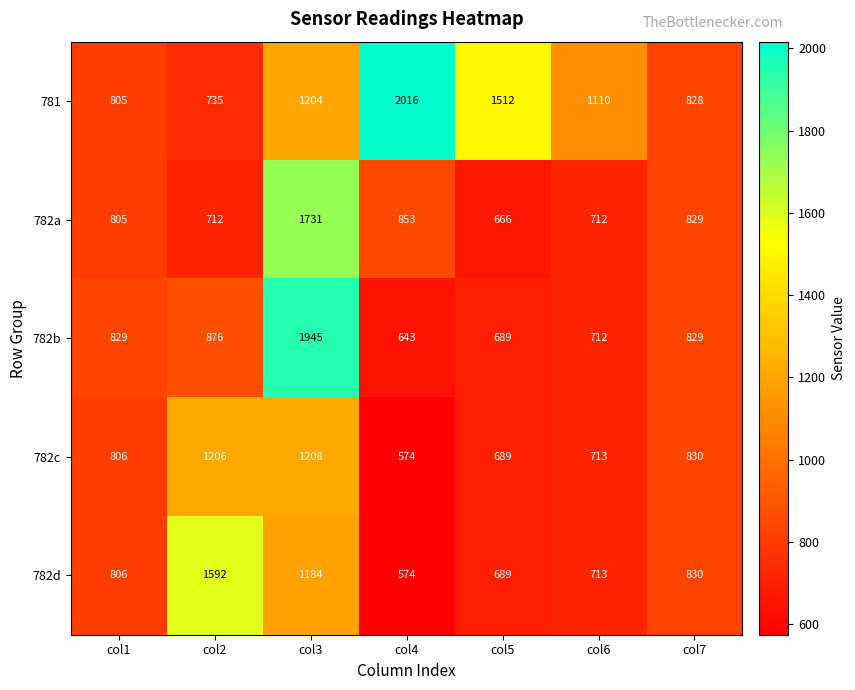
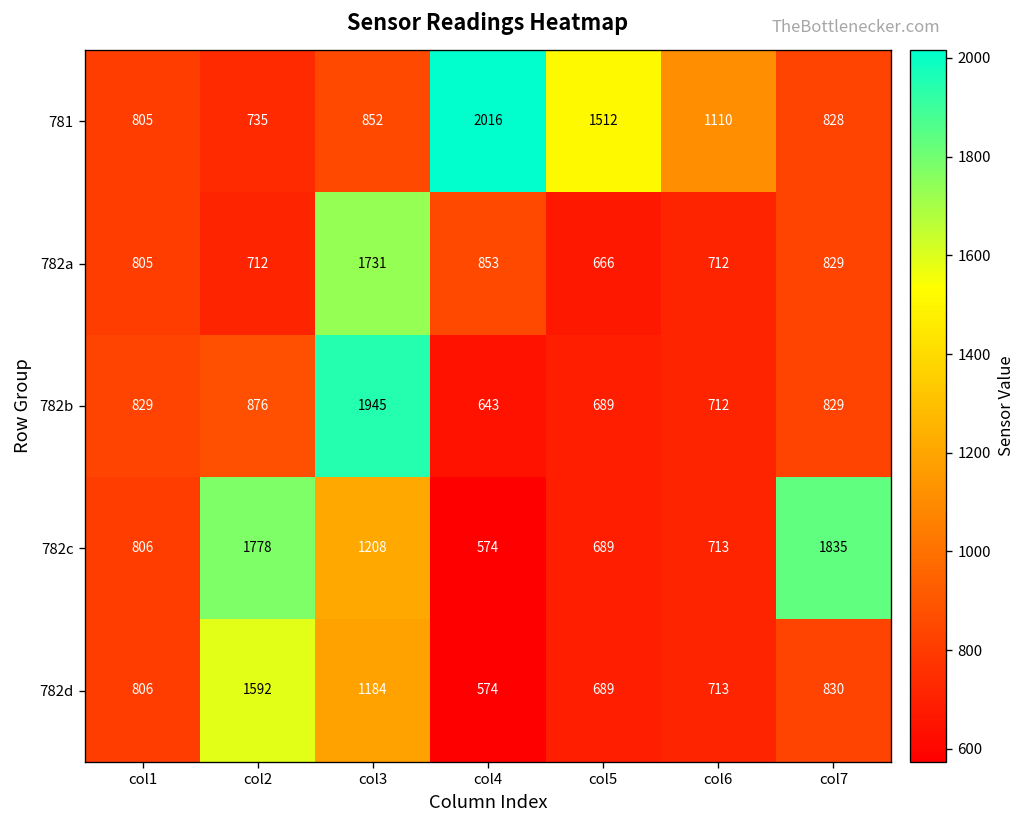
  {
    "781": {
      "col1": 805,
      "col2": 735,
-     "col3": 1204,
+     "col3": 852,
      "col4": 2016,
      "col5": 1512,
      "col6": 1110,
      "col7": 828
    },
    "782a": {
      "col1": 805,
      "col2": 712,
      "col3": 1731,
      "col4": 853,
      "col5": 666,
      "col6": 712,
      "col7": 829
    },
    "782b": {
      "col1": 829,
      "col2": 876,
      "col3": 1945,
      "col4": 643,
      "col5": 689,
      "col6": 712,
      "col7": 829
    },
    "782c": {
      "col1": 806,
-     "col2": 1206,
+     "col2": 1778,
      "col3": 1208,
      "col4": 574,
      "col5": 689,
      "col6": 713,
-     "col7": 830
+     "col7": 1835
    },
    "782d": {
      "col1": 806,
      "col2": 1592,
      "col3": 1184,
      "col4": 574,
      "col5": 689,
      "col6": 713,
      "col7": 830
    }
  }
